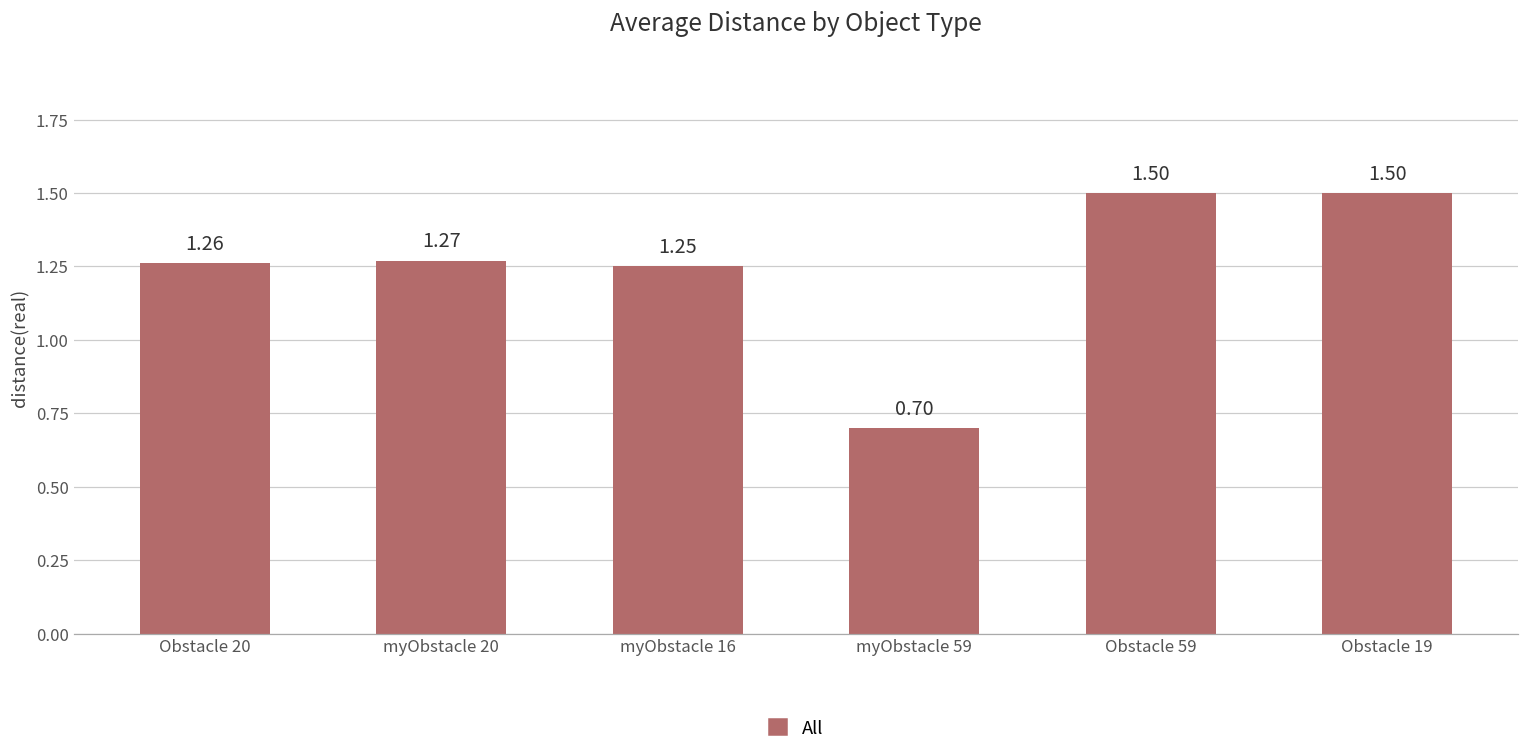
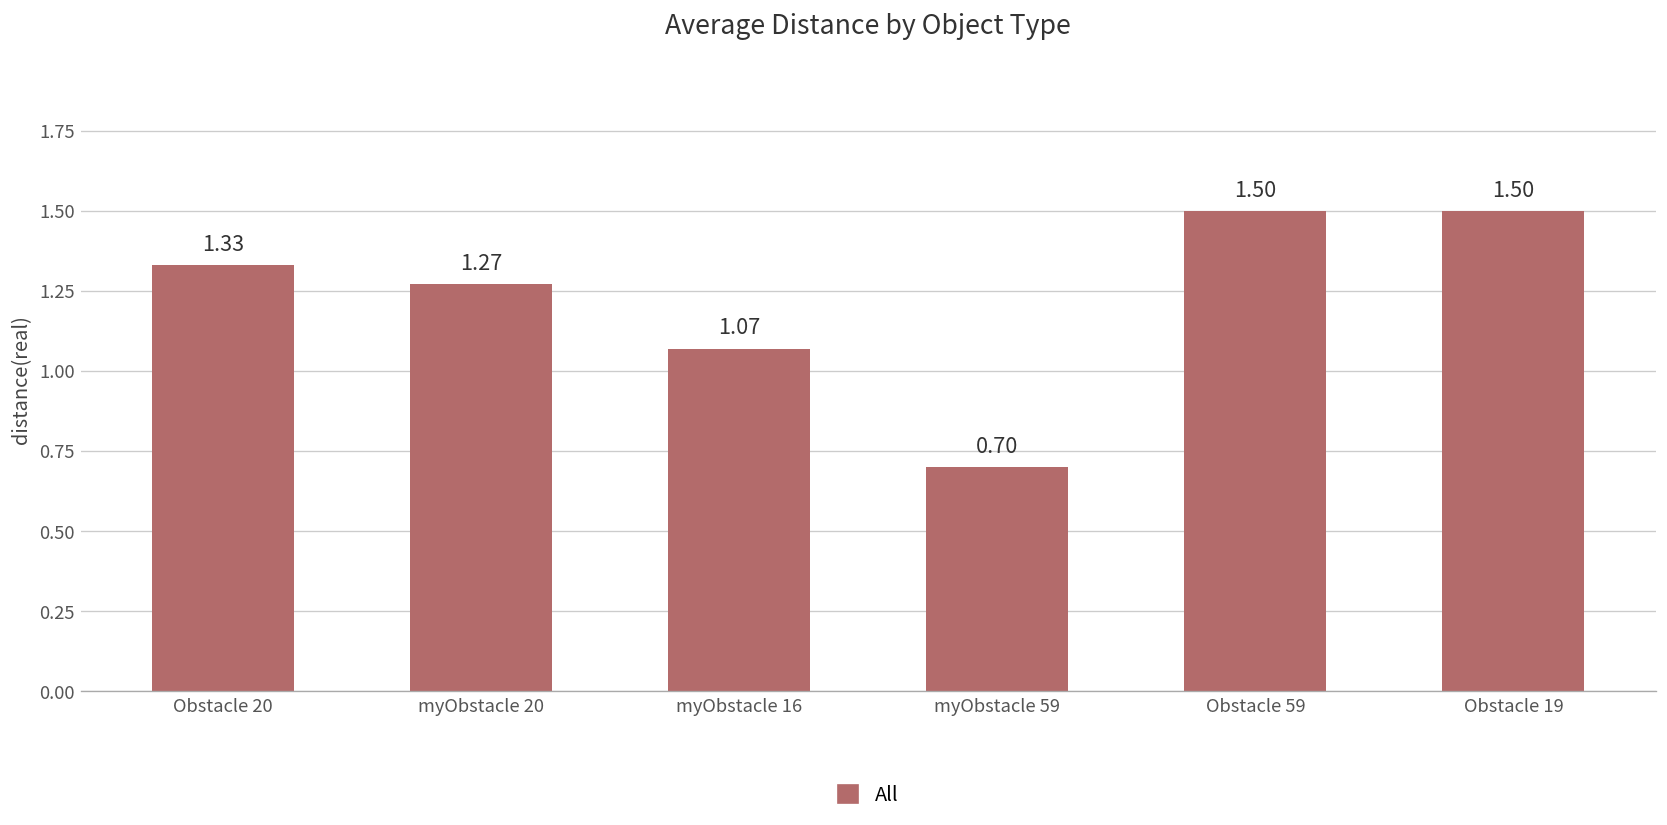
  {
-   "Obstacle 20": 1.26,
+   "Obstacle 20": 1.33,
    "myObstacle 20": 1.27,
-   "myObstacle 16": 1.25,
+   "myObstacle 16": 1.07,
    "myObstacle 59": 0.70,
    "Obstacle 59": 1.50,
    "Obstacle 19": 1.50
  }
